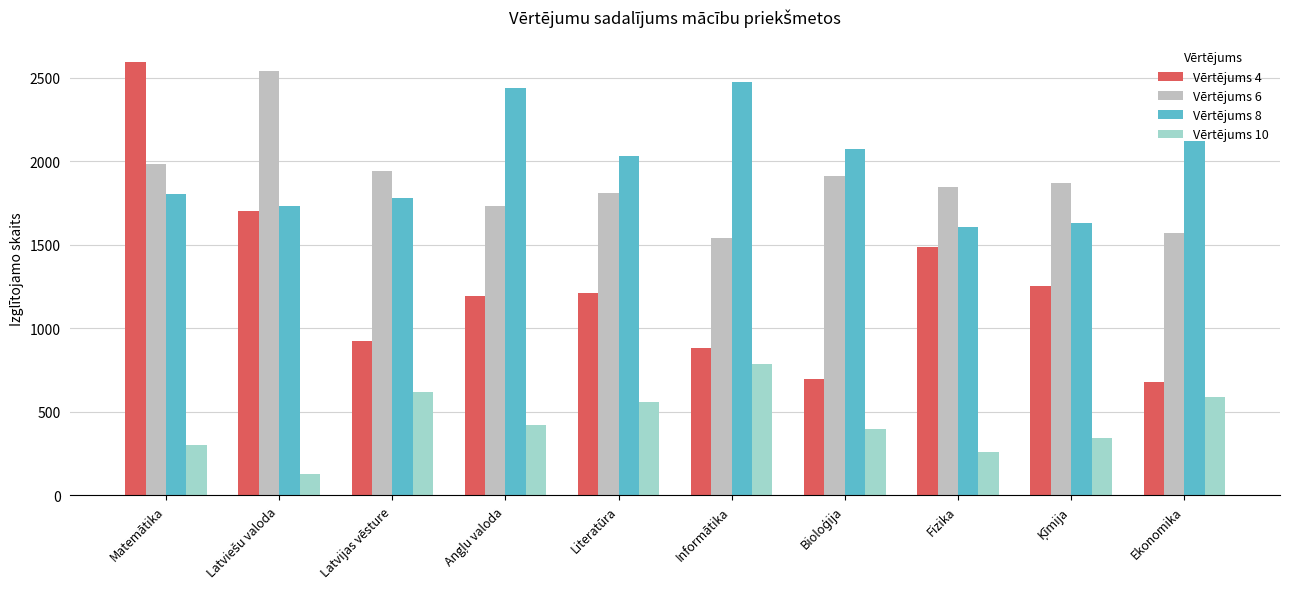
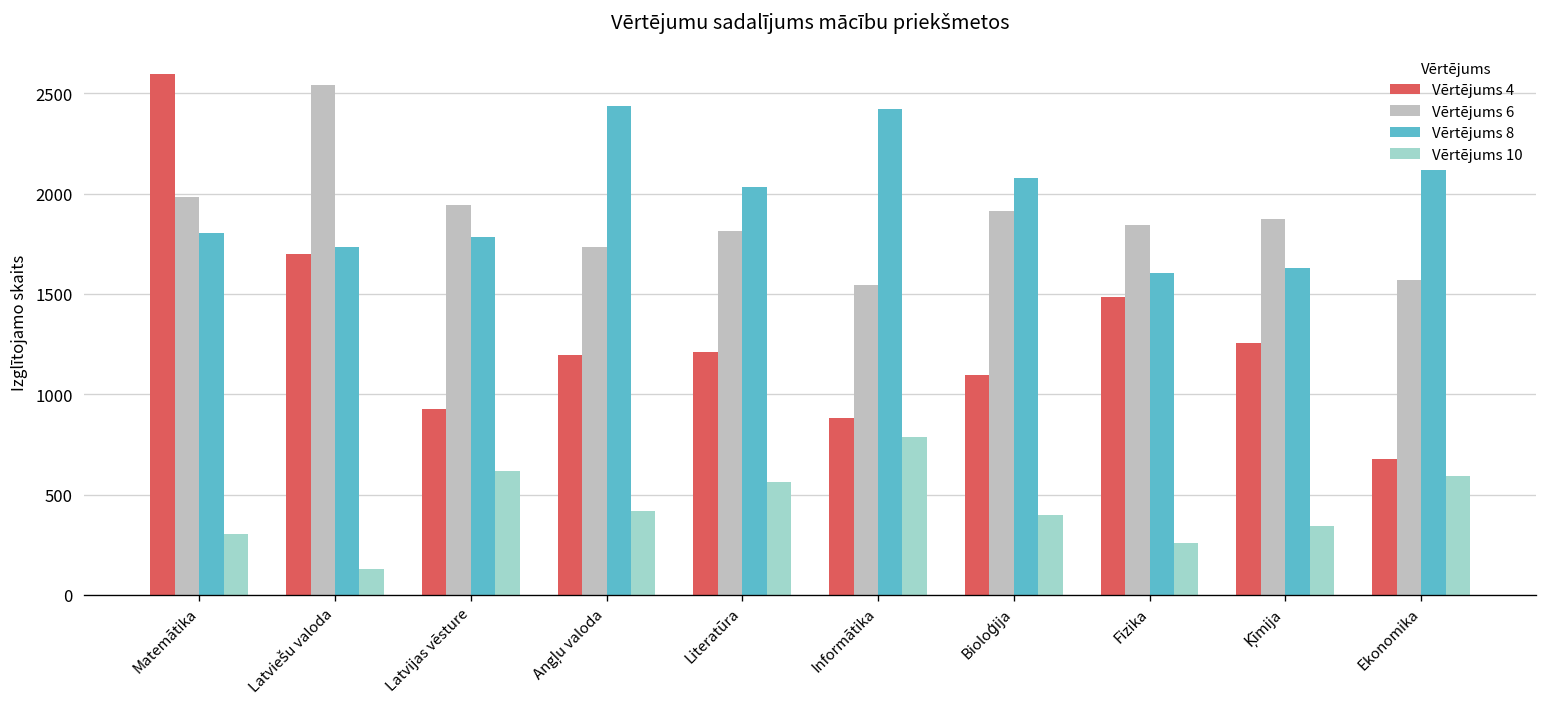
  {
    "Vērtējums 4": {
      "Matemātika": 2600,
      "Latviešu valoda": 1700,
      "Latvijas vēsture": 930,
      "Angļu valoda": 1200,
      "Literatūra": 1210,
      "Informātika": 880,
-     "Bioloģija": 700,
+     "Bioloģija": 1100,
      "Fizika": 1490,
      "Ķīmija": 1260,
      "Ekonomika": 680
    },
    "Vērtējums 8": {
      "Matemātika": 1800,
      "Latviešu valoda": 1740,
      "Latvijas vēsture": 1780,
      "Angļu valoda": 2440,
      "Literatūra": 2030,
-     "Informātika": 2480,
+     "Informātika": 2420,
      "Bioloģija": 2080,
      "Fizika": 1610,
      "Ķīmija": 1630,
      "Ekonomika": 2120
    }
  }
